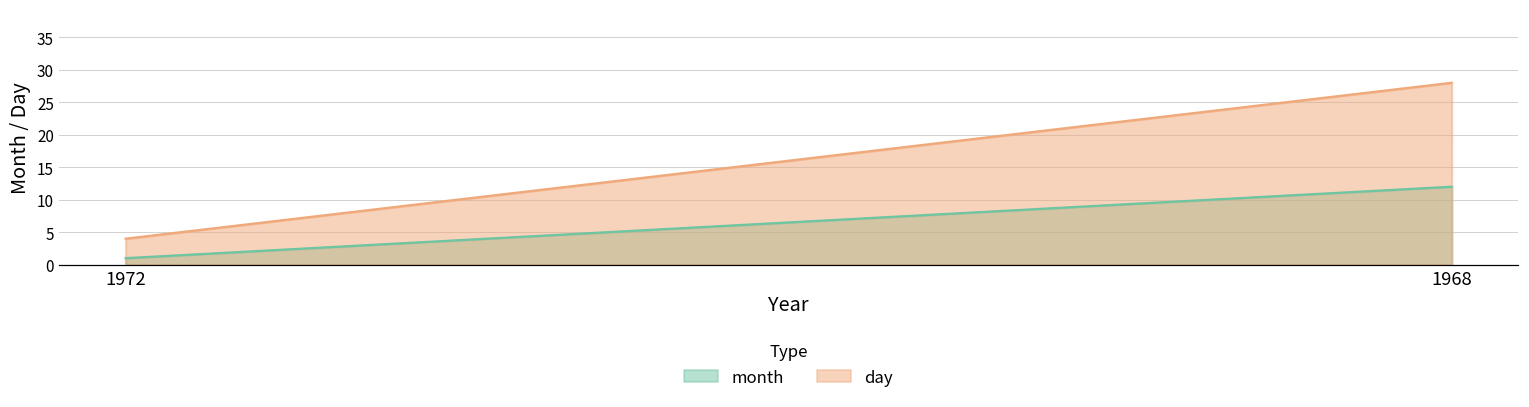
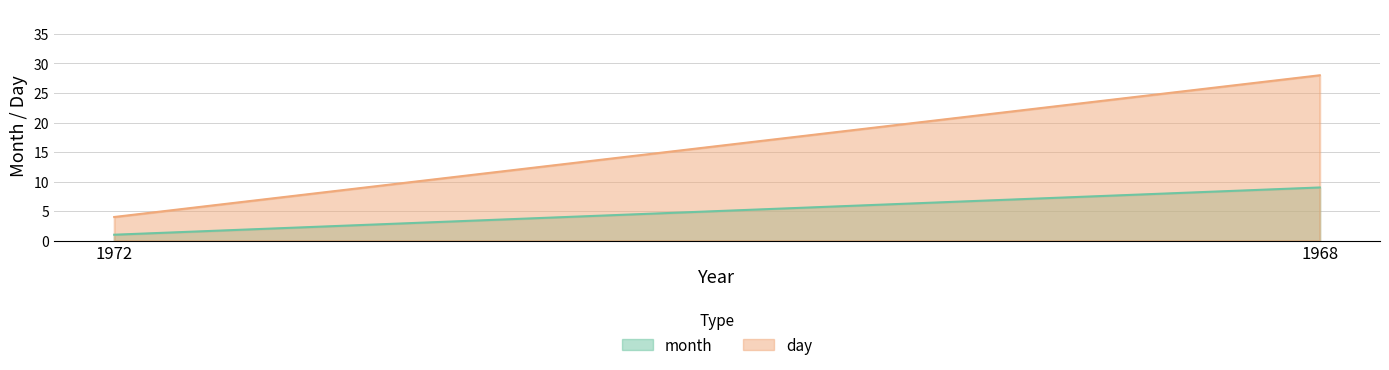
  {
    "month": {
      "1972": 1,
-     "1968": 12
+     "1968": 9
    },
    "day": {
      "1972": 4,
      "1968": 28
    }
  }
